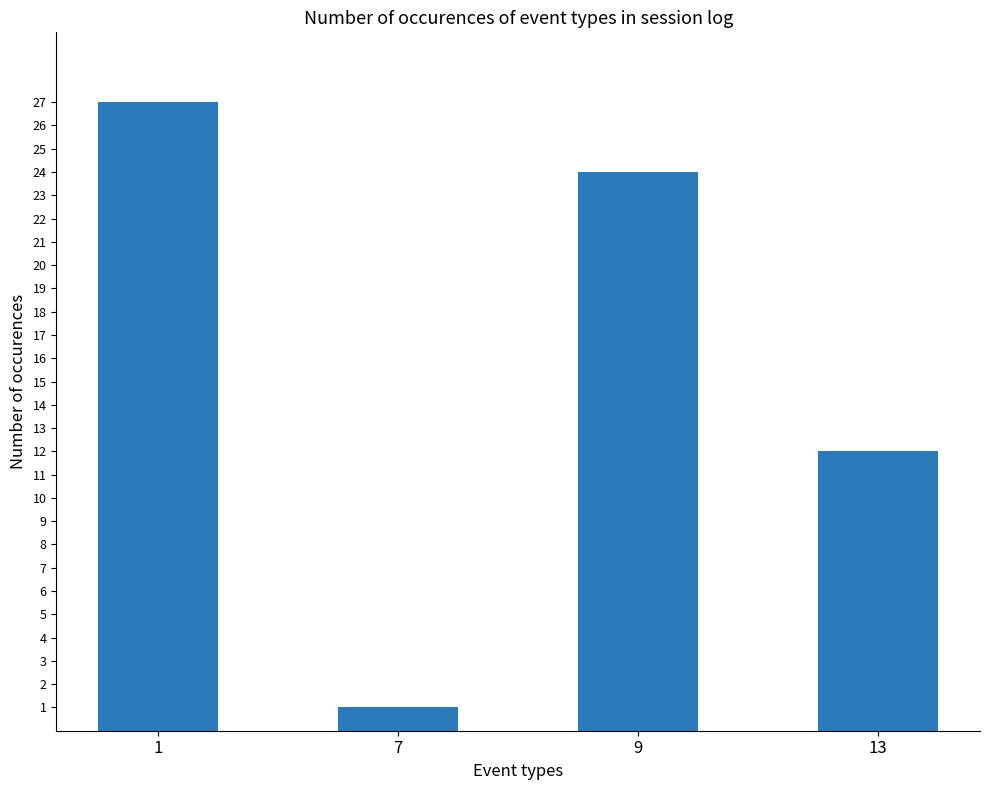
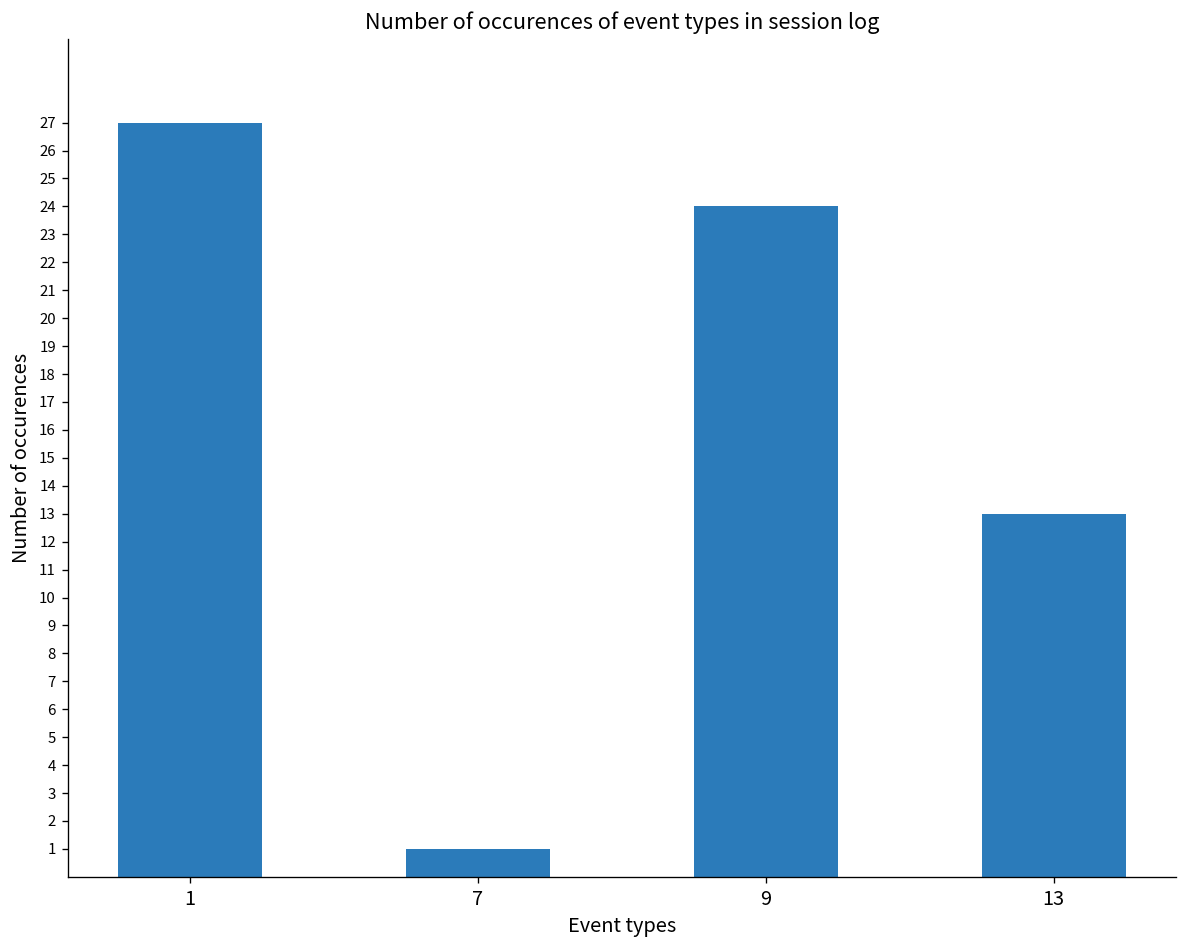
  {
    "1": 27,
    "7": 1,
    "9": 24,
-   "13": 12
+   "13": 13
  }
